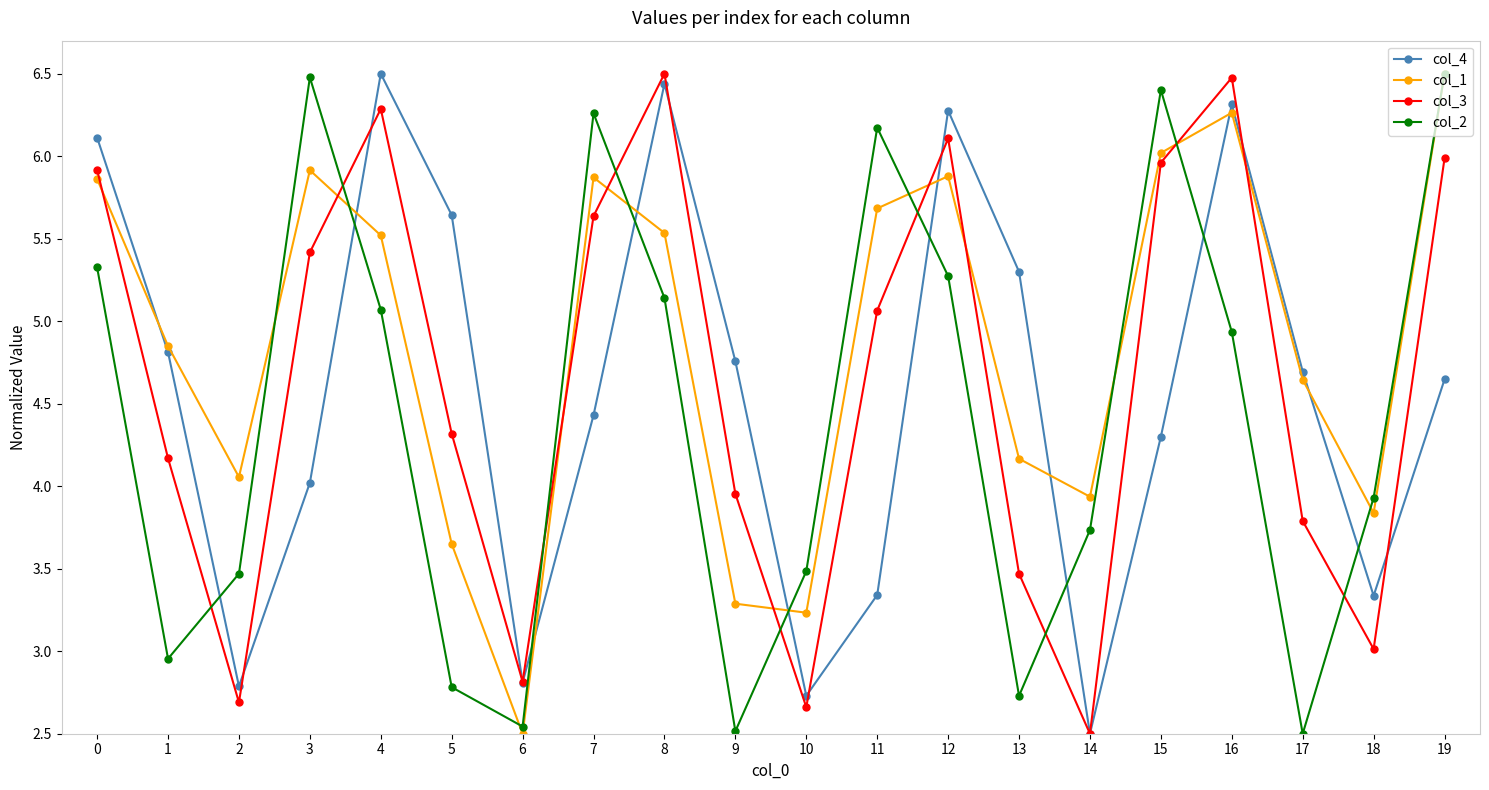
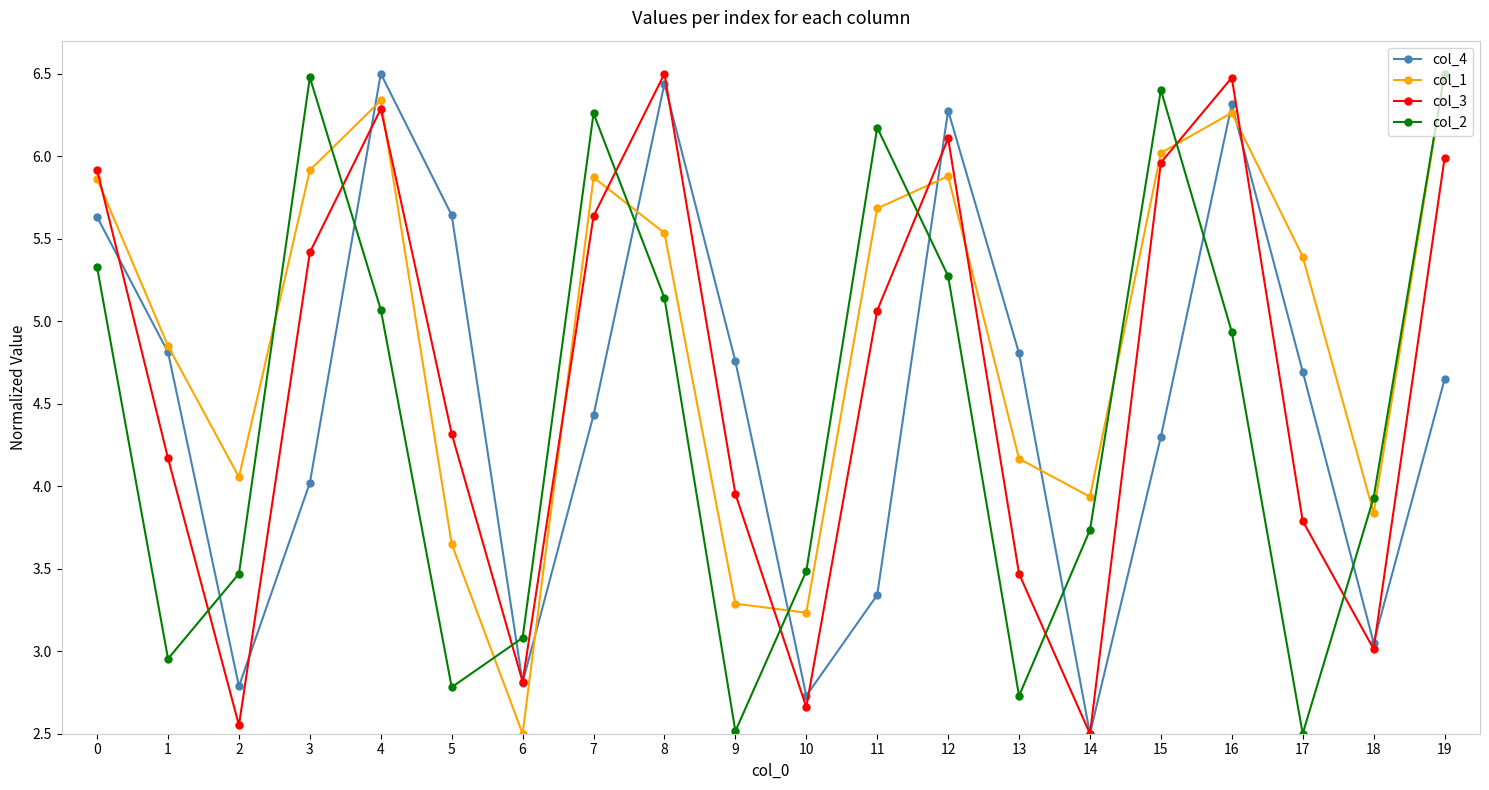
  {
    "col_4": {
-     "0": 6.11,
+     "0": 5.63,
      "1": 4.81,
      "2": 2.79,
      "3": 4.02,
      "4": 6.50,
      "5": 5.64,
      "7": 4.43,
      "8": 6.44,
      "9": 4.76,
      "10": 2.73,
      "11": 3.34,
      "12": 6.28,
-     "13": 5.30,
+     "13": 4.81,
      "15": 4.30,
      "16": 6.31,
      "17": 4.70,
-     "18": 3.34,
+     "18": 3.05,
      "19": 4.65
    },
    "col_1": {
      "0": 5.86,
      "1": 4.85,
      "2": 4.06,
      "3": 5.91,
-     "4": 5.52,
+     "4": 6.34,
      "5": 3.65,
      "6": 2.50,
      "7": 5.87,
      "8": 5.53,
      "9": 3.29,
      "10": 3.23,
      "11": 5.68,
      "12": 5.88,
      "13": 4.17,
      "14": 3.94,
      "15": 6.02,
      "16": 6.26,
-     "17": 4.65,
+     "17": 5.39,
      "18": 3.84
    },
    "col_3": {
      "0": 5.92,
      "1": 4.17,
-     "2": 2.69,
+     "2": 2.55,
      "3": 5.42,
      "4": 6.29,
      "5": 4.32,
      "7": 5.64,
      "8": 6.50,
      "9": 3.95,
      "10": 2.66,
      "11": 5.06,
      "12": 6.11,
      "13": 3.47,
      "15": 5.96,
      "16": 6.48,
      "17": 3.79,
      "18": 3.01,
      "19": 5.99
    },
    "col_2": {
      "0": 5.33,
      "1": 2.95,
      "2": 3.47,
      "3": 6.48,
      "4": 5.07,
      "5": 2.78,
-     "6": 2.54,
+     "6": 3.08,
      "7": 6.26,
      "8": 5.14,
      "9": 2.52,
      "10": 3.49,
      "11": 6.17,
      "12": 5.27,
      "13": 2.73,
      "14": 3.73,
      "15": 6.40,
      "16": 4.94,
      "17": 2.50,
      "18": 3.93
    }
  }
